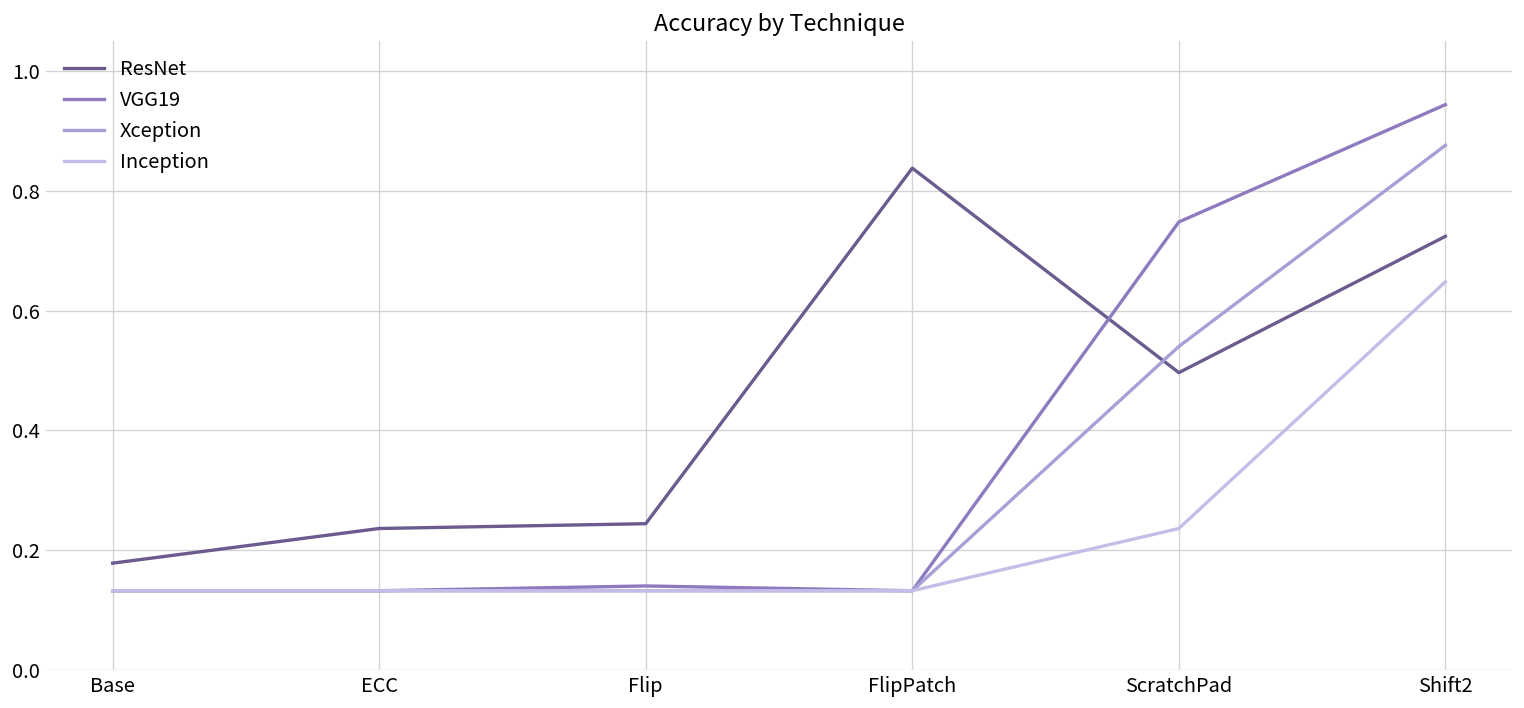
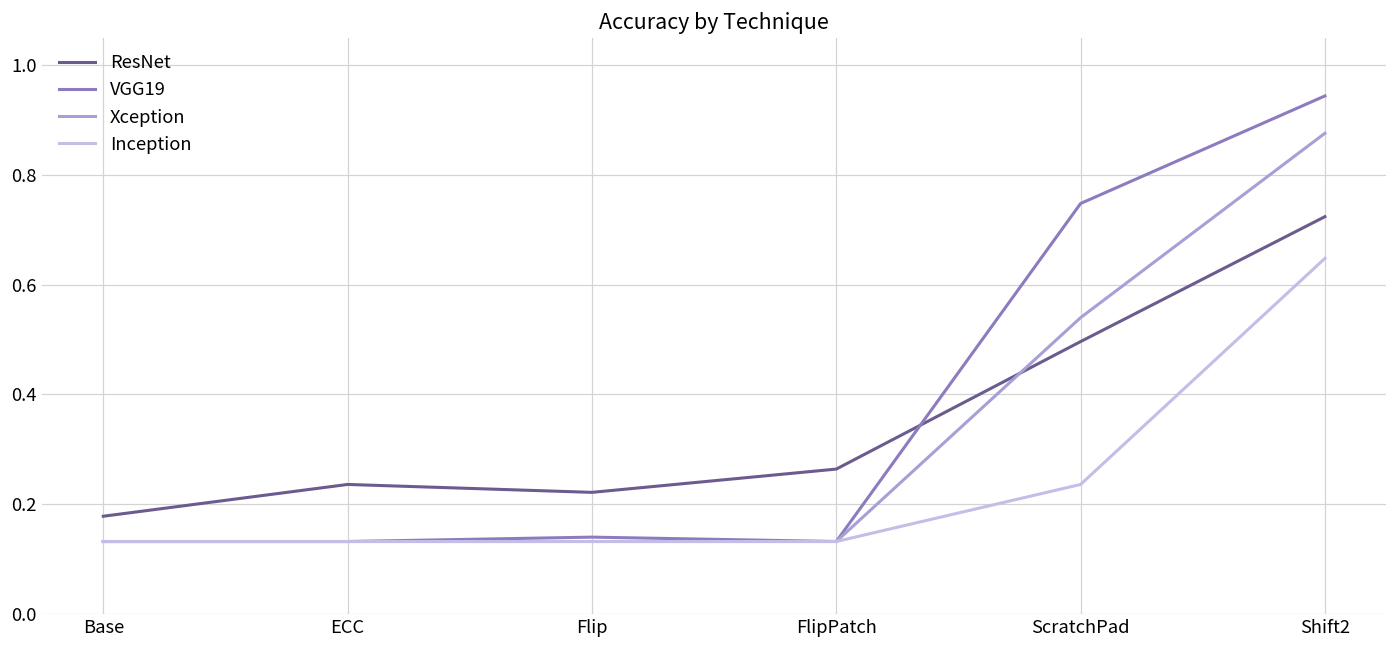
  {
    "ResNet": {
      "Base": 0.18,
      "ECC": 0.24,
-     "Flip": 0.24,
-     "FlipPatch": 0.84,
+     "Flip": 0.22,
+     "FlipPatch": 0.26,
      "ScratchPad": 0.50,
      "Shift2": 0.72
    }
  }
